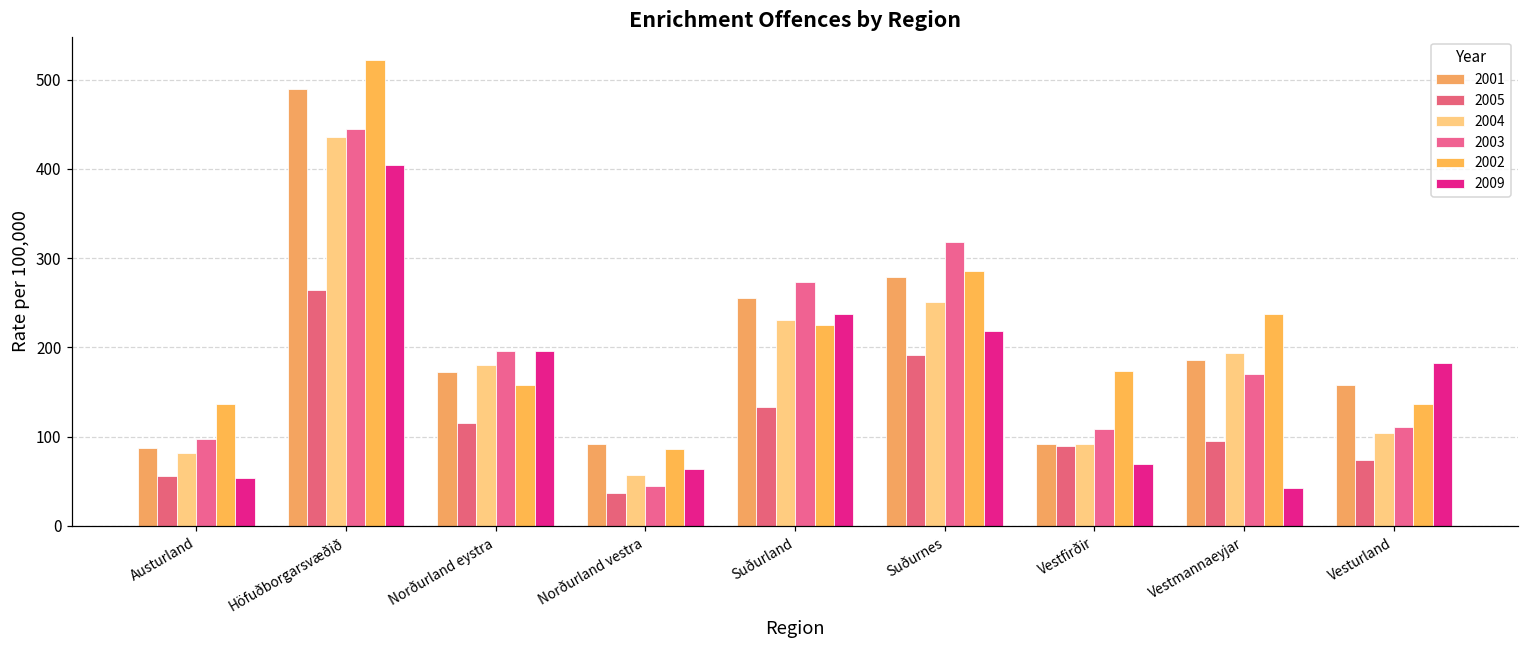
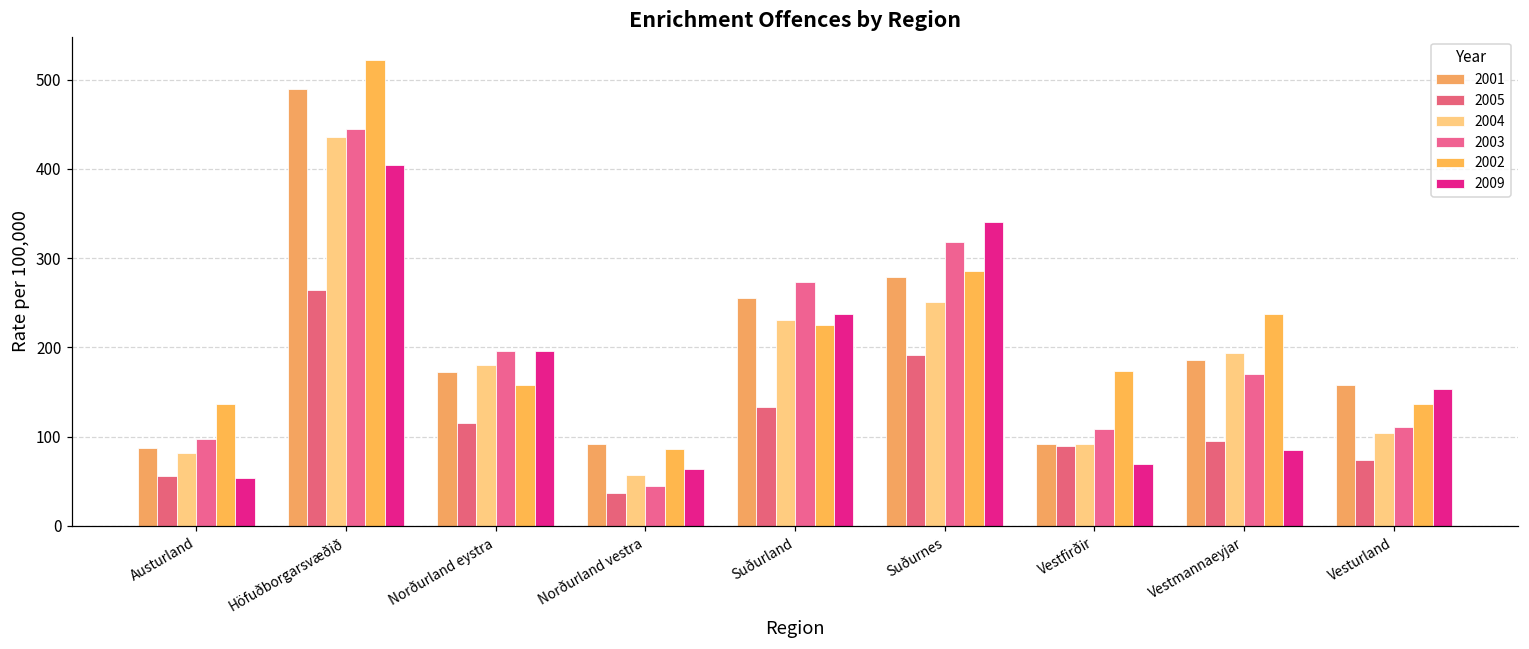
  {
    "2009": {
      "Austurland": 50,
      "Höfuðborgarsvæðið": 400,
      "Norðurland eystra": 200,
      "Norðurland vestra": 60,
      "Suðurland": 240,
-     "Suðurnes": 220,
+     "Suðurnes": 340,
      "Vestfirðir": 70,
-     "Vestmannaeyjar": 40,
-     "Vesturland": 180
+     "Vestmannaeyjar": 90,
+     "Vesturland": 150
    }
  }
